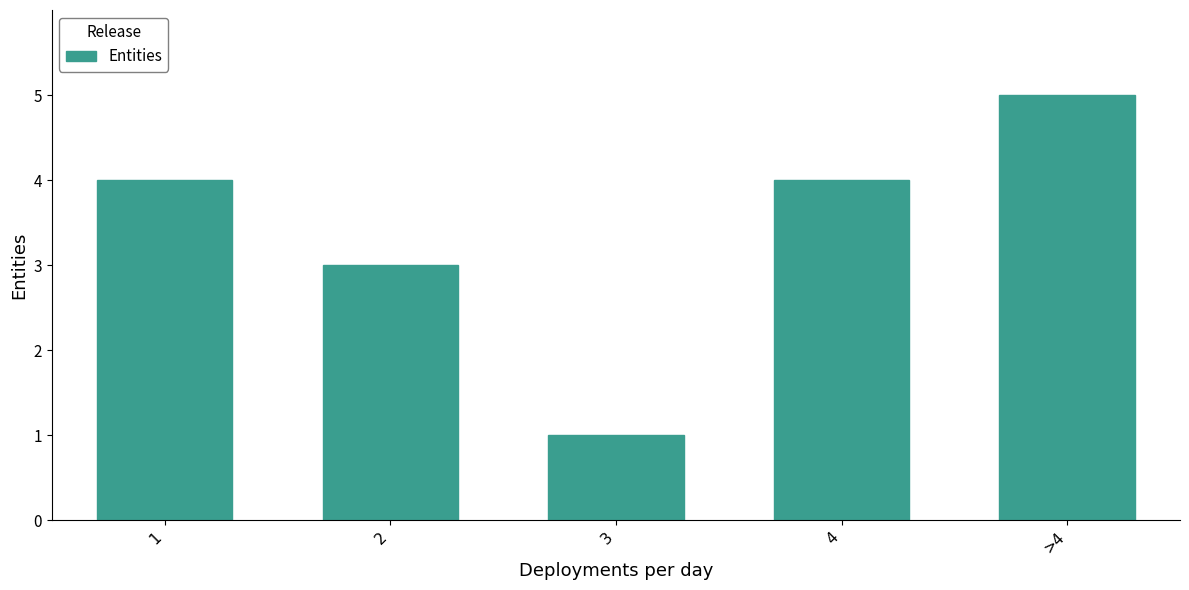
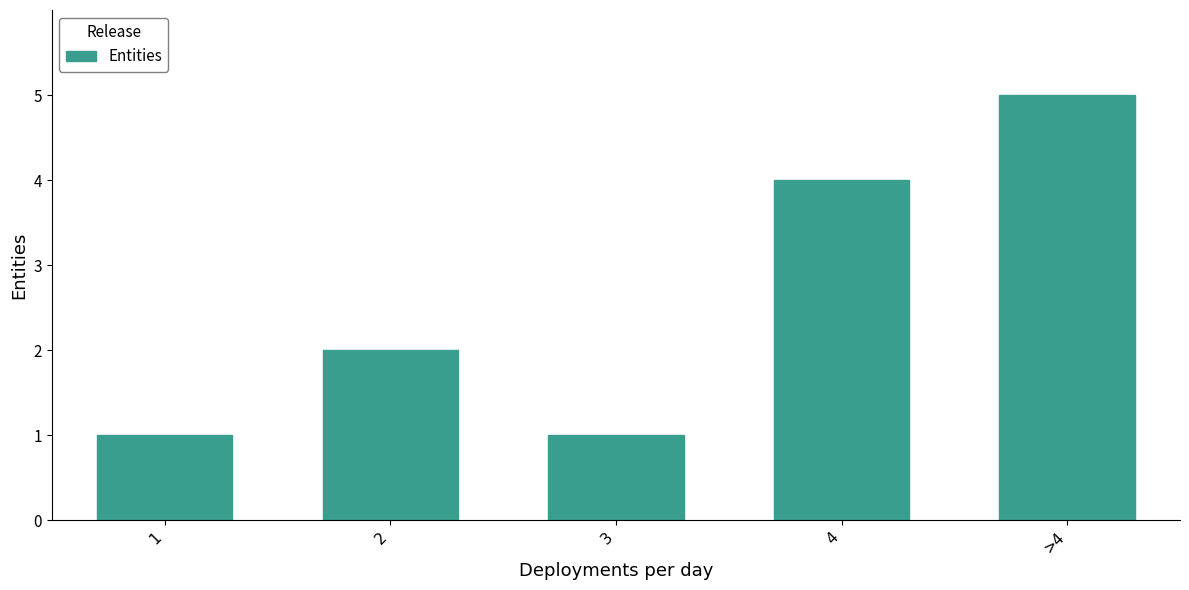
  {
-   "1": 4,
-   "2": 3,
+   "1": 1,
+   "2": 2,
    "3": 1,
    "4": 4,
    ">4": 5
  }
